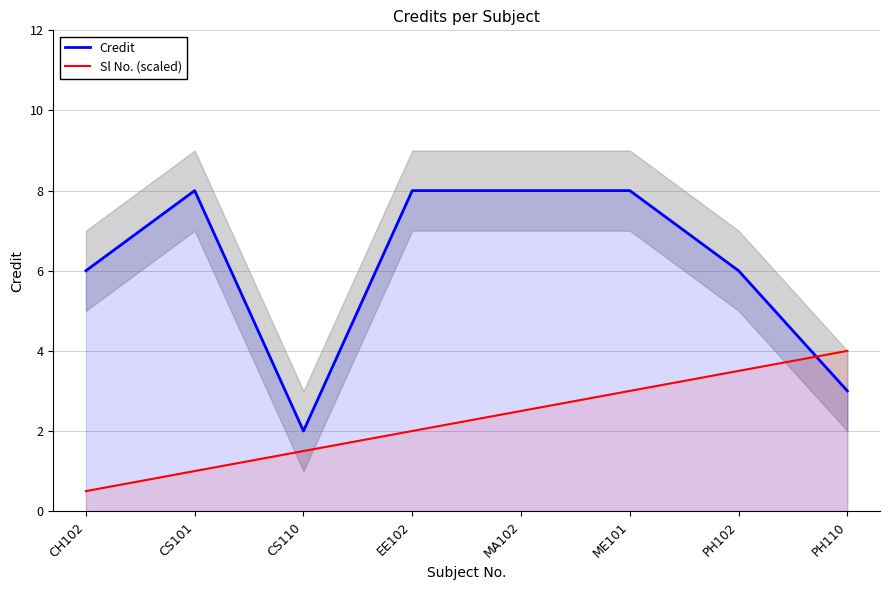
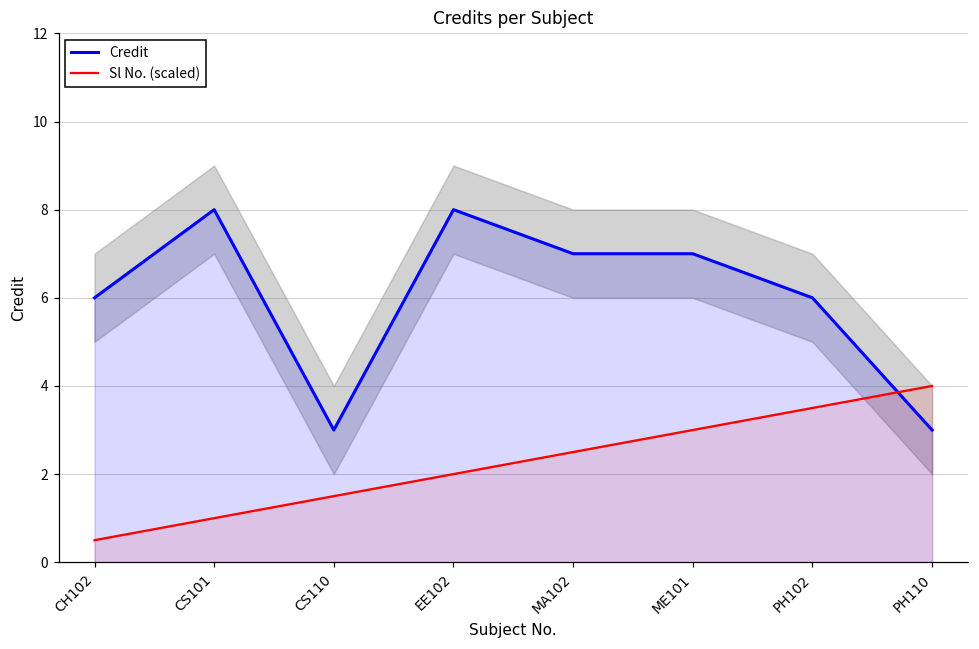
  {
    "Credit": {
      "CH102": 6,
      "CS101": 8,
-     "CS110": 2,
+     "CS110": 3,
      "EE102": 8,
-     "MA102": 8,
-     "ME101": 8,
+     "MA102": 7,
+     "ME101": 7,
      "PH102": 6,
      "PH110": 3
    },
    "Sl No. (scaled)": {
      "CH102": 0.5,
      "CS101": 1,
      "CS110": 1.5,
      "EE102": 2,
      "MA102": 2.5,
      "ME101": 3,
      "PH102": 3.5
    }
  }
